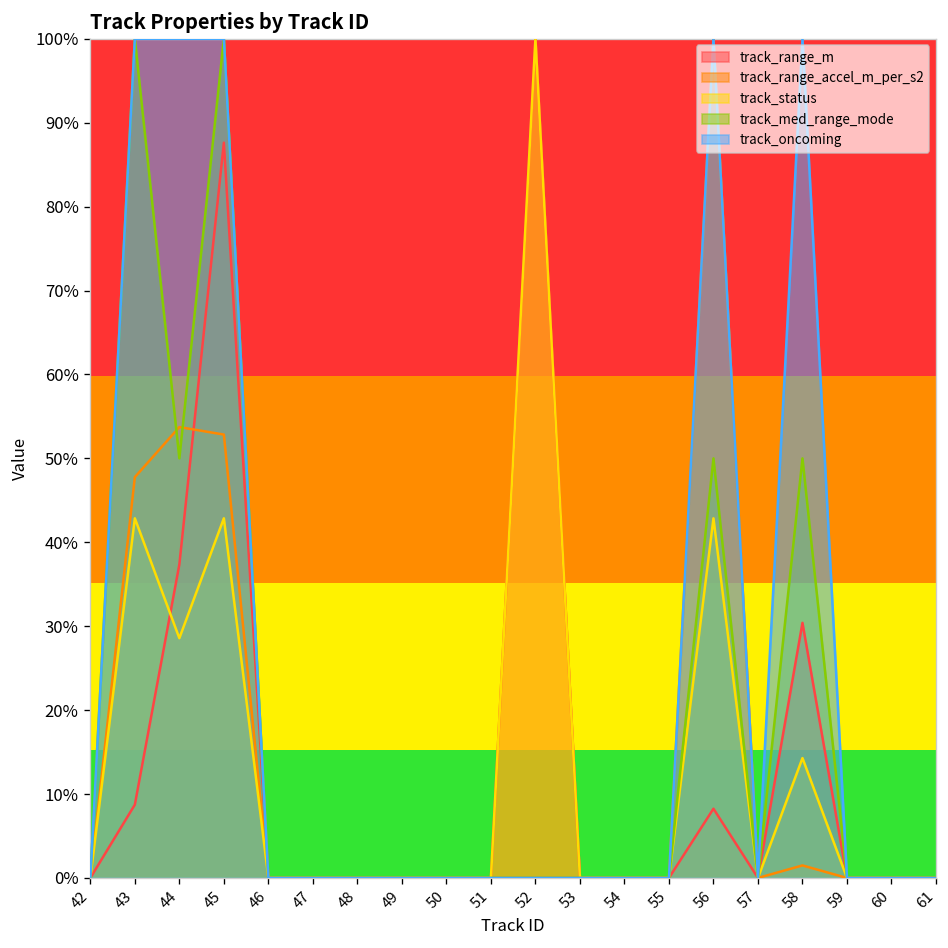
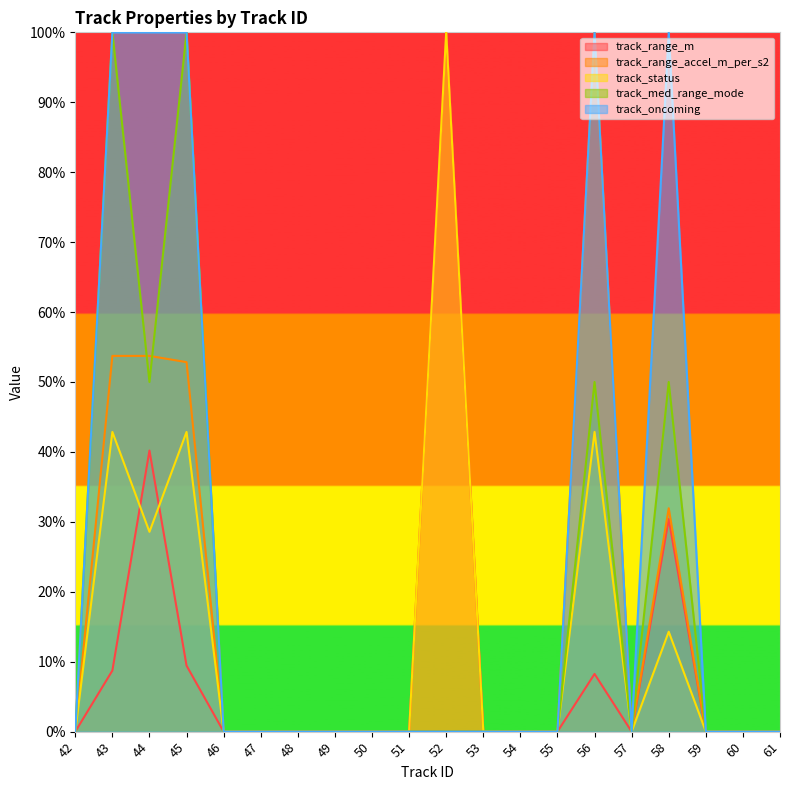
  {
    "track_range_m": {
      "43": "9%",
-     "44": "37%",
-     "45": "88%",
+     "44": "40%",
+     "45": "9%",
      "56": "8%",
      "58": "30%"
    },
    "track_range_accel_m_per_s2": {
-     "43": "48%",
+     "43": "54%",
      "44": "54%",
      "45": "53%",
-     "58": "1%"
+     "58": "32%"
    },
    "track_status": {
      "43": "43%",
      "44": "29%",
      "45": "43%",
      "56": "43%",
      "58": "14%"
    },
    "track_med_range_mode": {
      "44": "50%",
      "56": "50%",
      "58": "50%"
    },
    "track_oncoming": {
      "44": "100%",
      "58": "100%"
    }
  }
